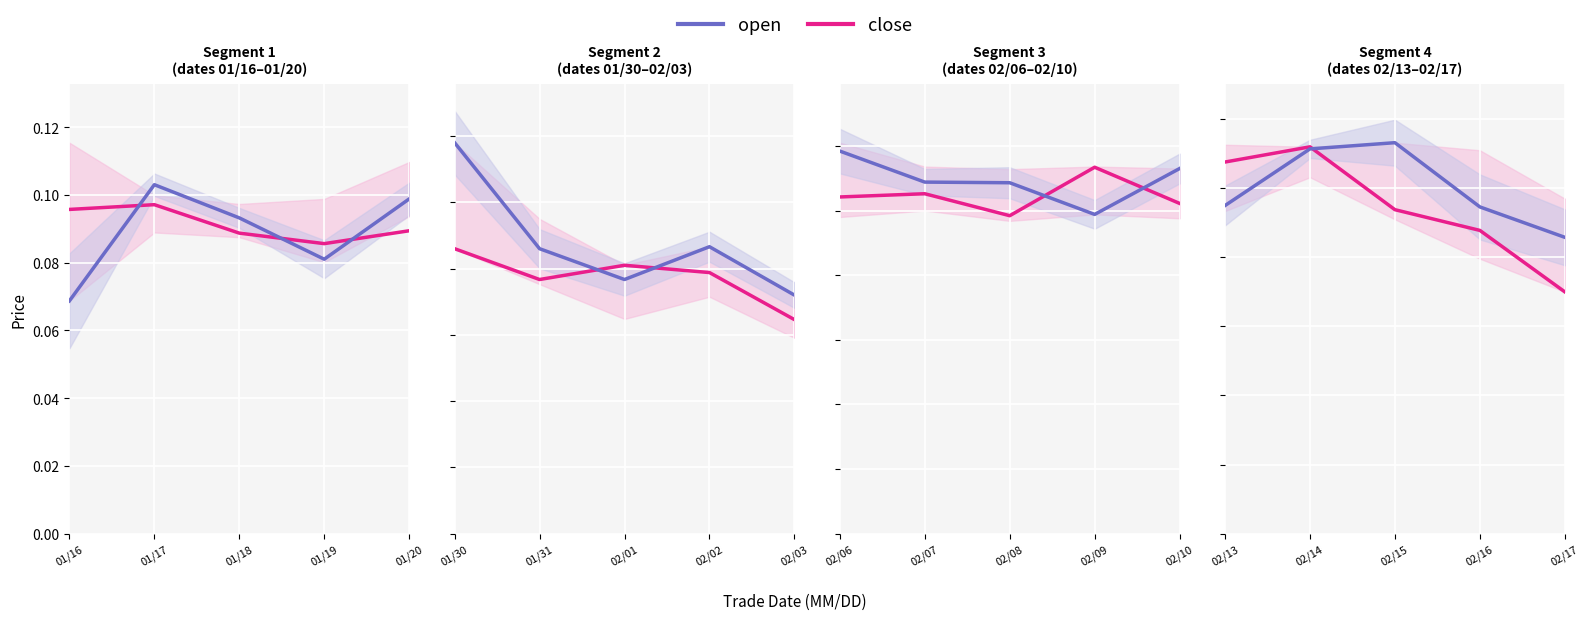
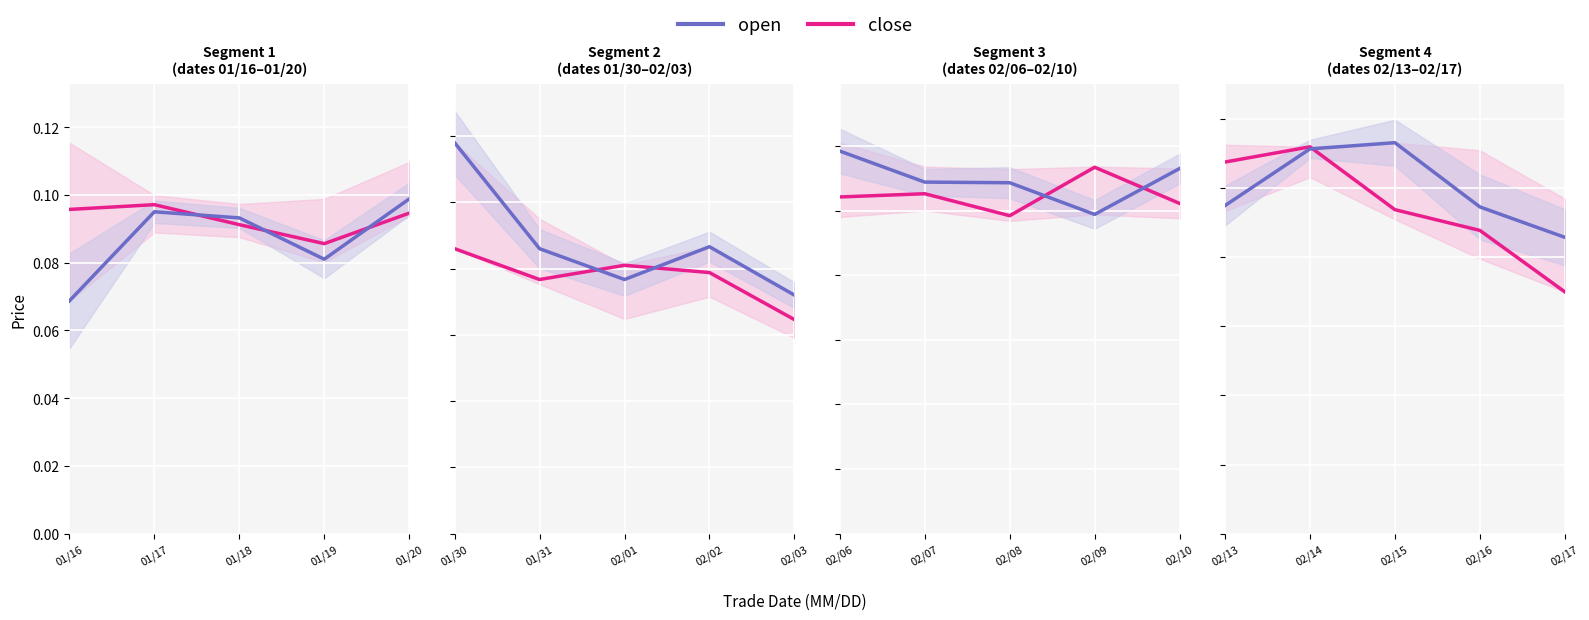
  {
    "Segment 1 (dates 01/16–01/20)": {
      "close": {
        "01/16": 0.096,
        "01/17": 0.097,
-       "01/18": 0.089,
+       "01/18": 0.091,
        "01/19": 0.086,
-       "01/20": 0.089
+       "01/20": 0.095
      },
      "open": {
        "01/16": 0.069,
-       "01/17": 0.103,
+       "01/17": 0.095,
        "01/18": 0.093,
        "01/19": 0.081,
        "01/20": 0.099
      }
    }
  }
